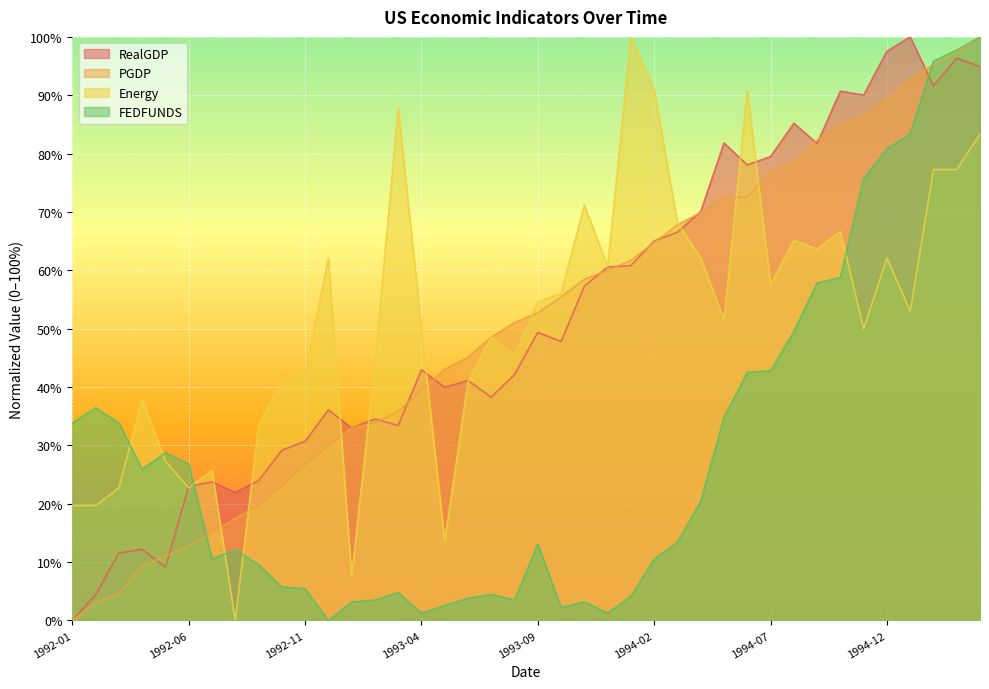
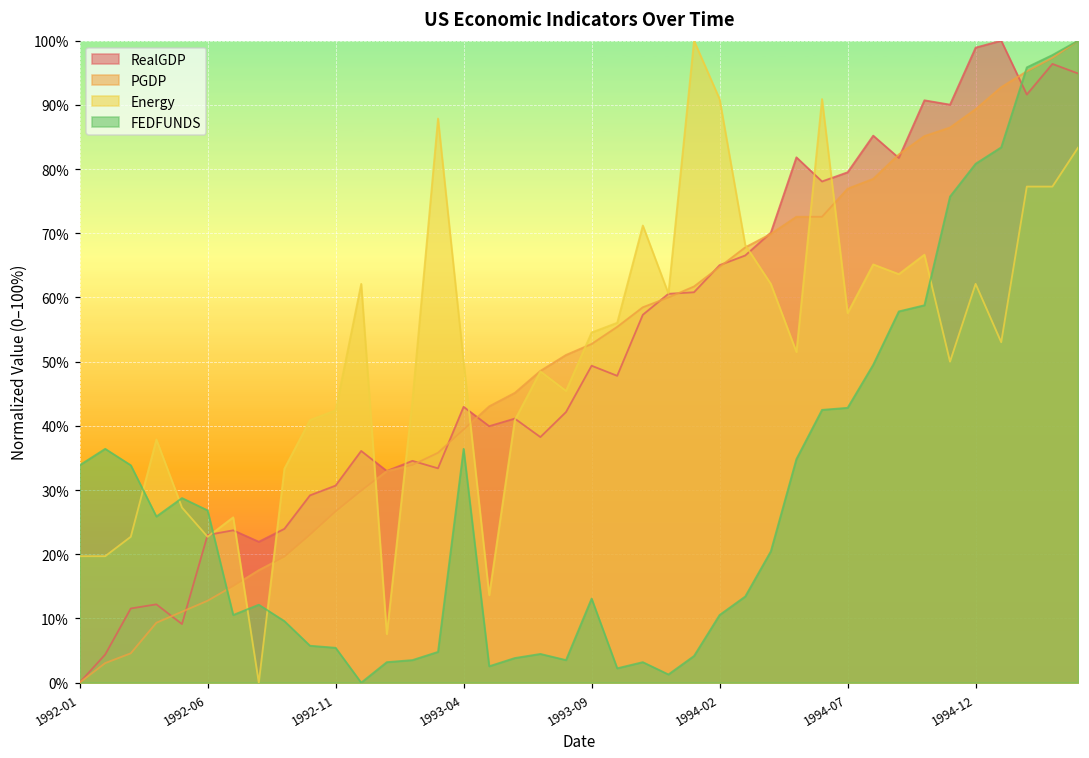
  {
    "RealGDP": {
      "1992-11": "31%",
      "1993-04": "43%",
      "1993-09": "49%",
      "1994-07": "80%",
-     "1994-12": "98%"
+     "1994-12": "99%"
    },
    "FEDFUNDS": {
      "1992-01": "34%",
      "1992-06": "27%",
      "1992-11": "5%",
-     "1993-04": "1%",
+     "1993-04": "36%",
      "1993-09": "13%",
      "1994-02": "11%",
      "1994-07": "43%",
      "1994-12": "81%"
    }
  }
